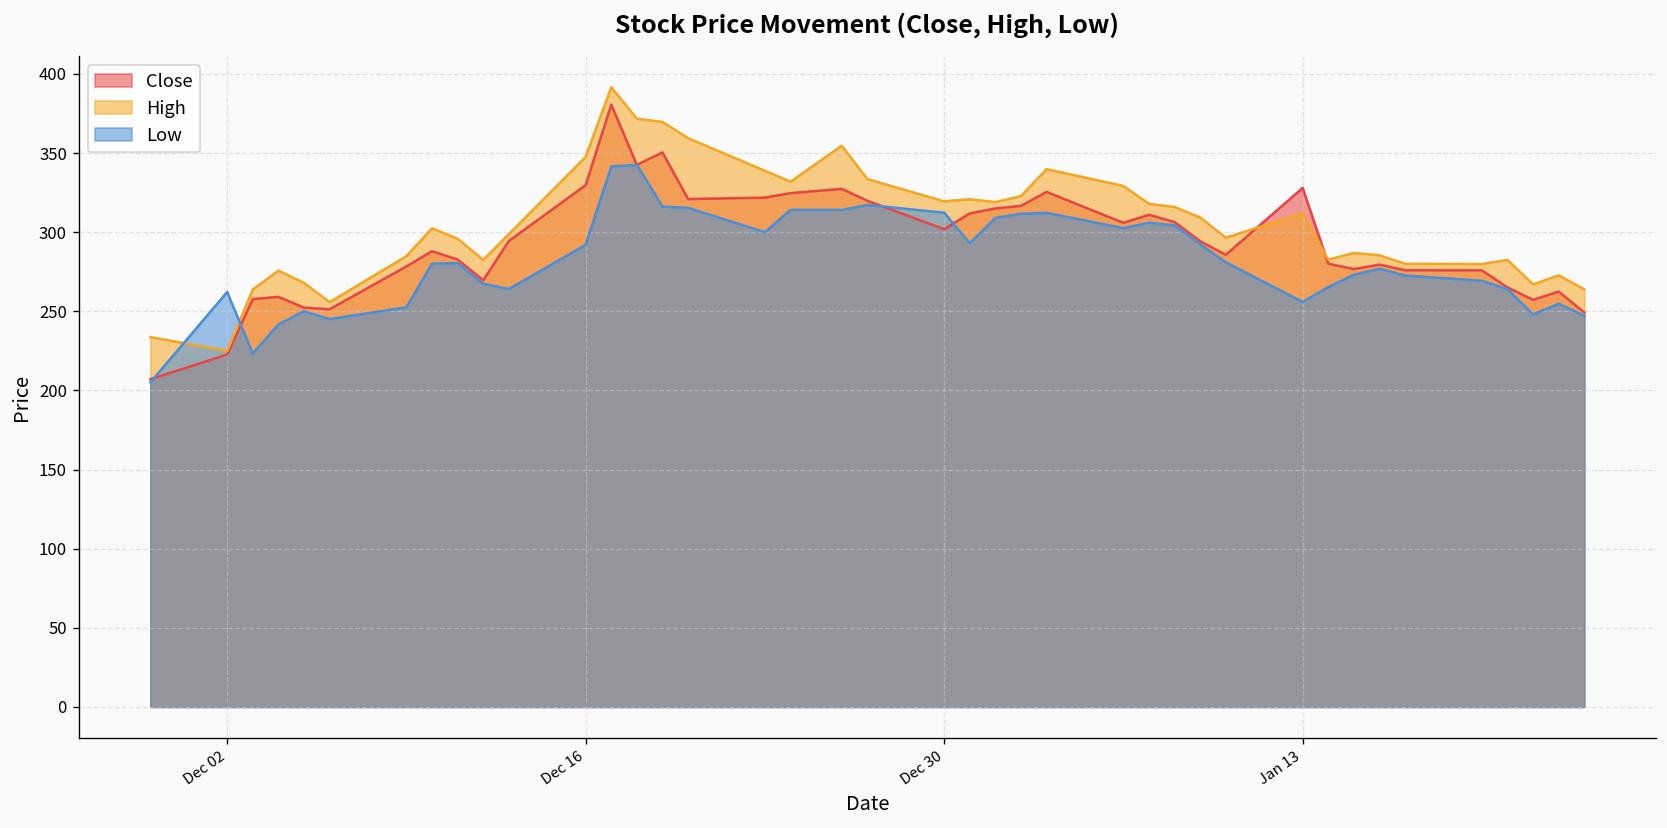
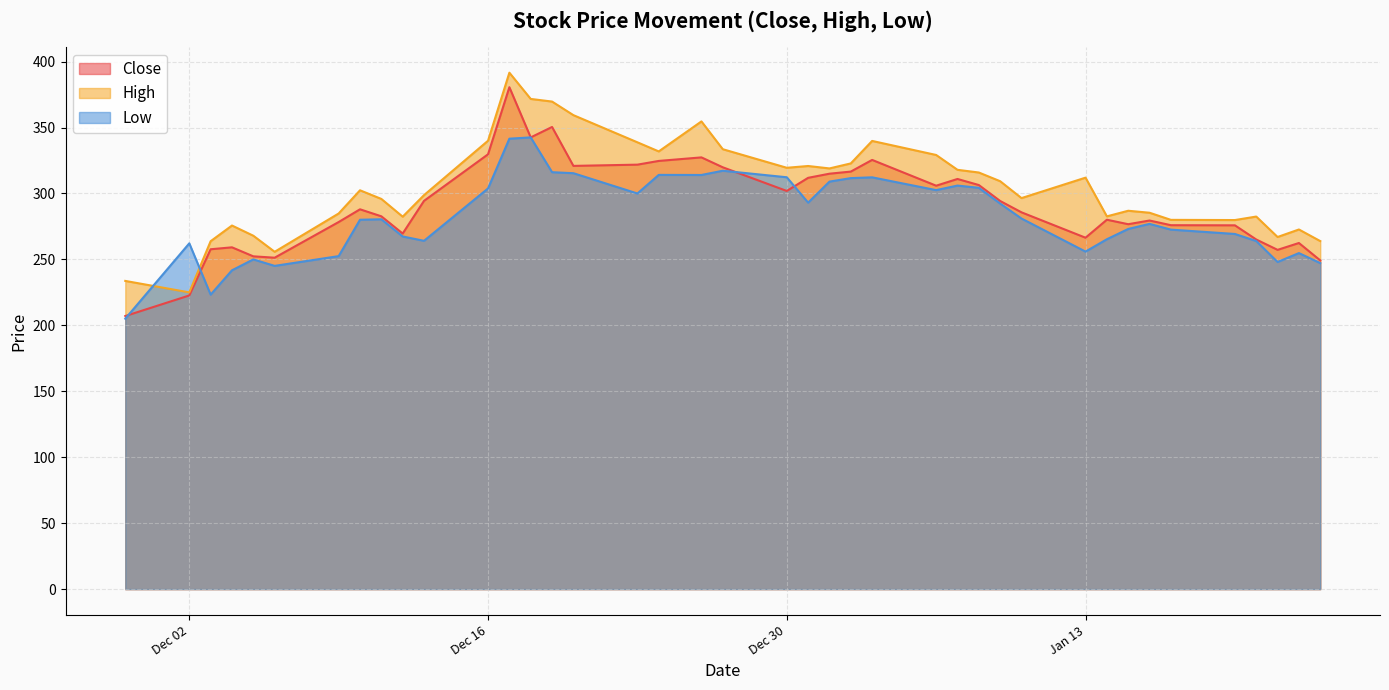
  {
    "Close": {
      "Dec 02": 223,
      "Dec 16": 330,
      "Dec 30": 302,
-     "Jan 13": 328
+     "Jan 13": 266
    },
    "High": {
      "Dec 02": 225,
-     "Dec 16": 348,
+     "Dec 16": 340,
      "Dec 30": 319,
      "Jan 13": 312
    },
    "Low": {
      "Dec 02": 262,
-     "Dec 16": 292,
+     "Dec 16": 304,
      "Dec 30": 312,
      "Jan 13": 256
    }
  }
